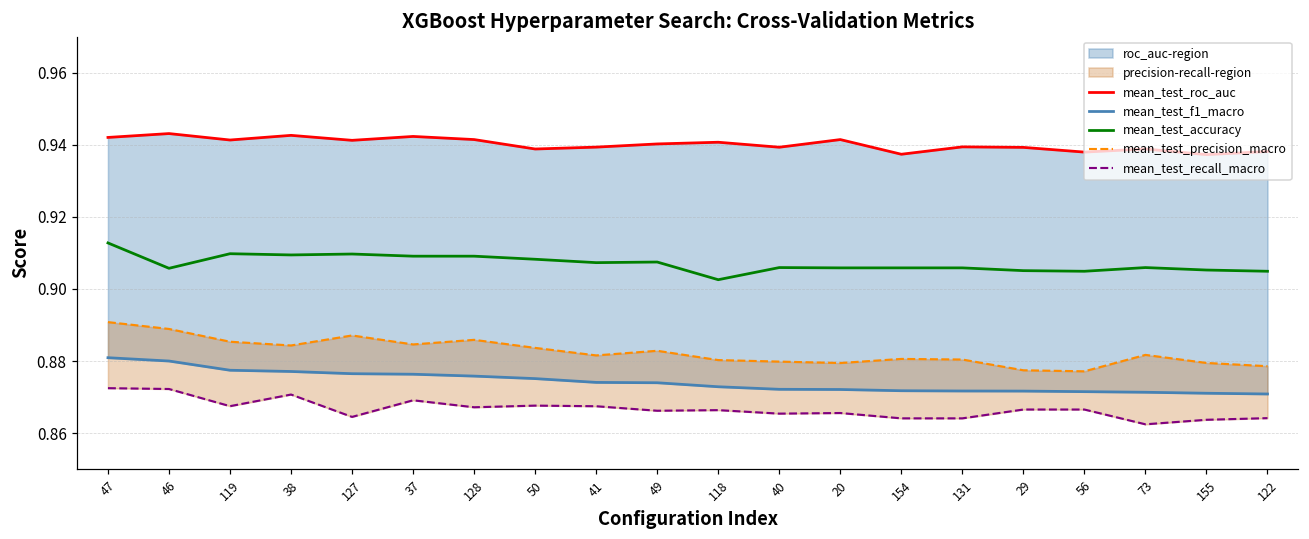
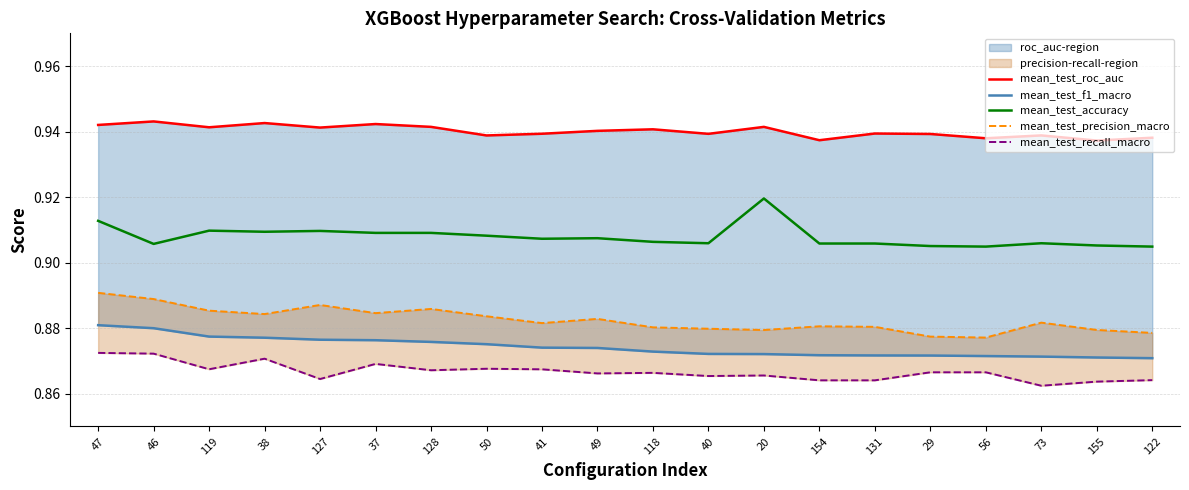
  {
    "mean_test_accuracy": {
      "47": 0.913,
      "46": 0.906,
      "119": 0.910,
      "38": 0.909,
      "127": 0.910,
      "37": 0.909,
      "128": 0.909,
      "50": 0.908,
      "41": 0.907,
      "49": 0.907,
-     "118": 0.903,
+     "118": 0.906,
      "40": 0.906,
-     "20": 0.906,
+     "20": 0.920,
      "154": 0.906,
      "131": 0.906,
      "29": 0.905,
      "56": 0.905,
      "73": 0.906,
      "155": 0.905,
      "122": 0.905
    },
    "precision-recall-region": {
      "47": 0.891,
      "46": 0.889,
      "119": 0.885,
      "38": 0.884,
      "127": 0.887,
      "37": 0.885,
      "128": 0.886,
      "50": 0.884,
      "41": 0.882,
      "49": 0.883,
      "118": 0.880,
      "40": 0.880,
      "20": 0.879,
      "154": 0.881,
      "131": 0.880,
      "29": 0.877,
      "56": 0.877,
      "73": 0.882,
      "155": 0.879,
      "122": 0.879
    },
    "mean_test_recall_macro": {
      "47": 0.872,
      "46": 0.872,
      "119": 0.867,
      "38": 0.871,
      "127": 0.864,
      "37": 0.869,
      "128": 0.867,
      "50": 0.868,
      "41": 0.867,
      "49": 0.866,
      "118": 0.866,
      "40": 0.865,
      "20": 0.866,
      "154": 0.864,
      "131": 0.864,
      "29": 0.867,
      "56": 0.867,
      "73": 0.862,
      "155": 0.864,
      "122": 0.864
    }
  }
